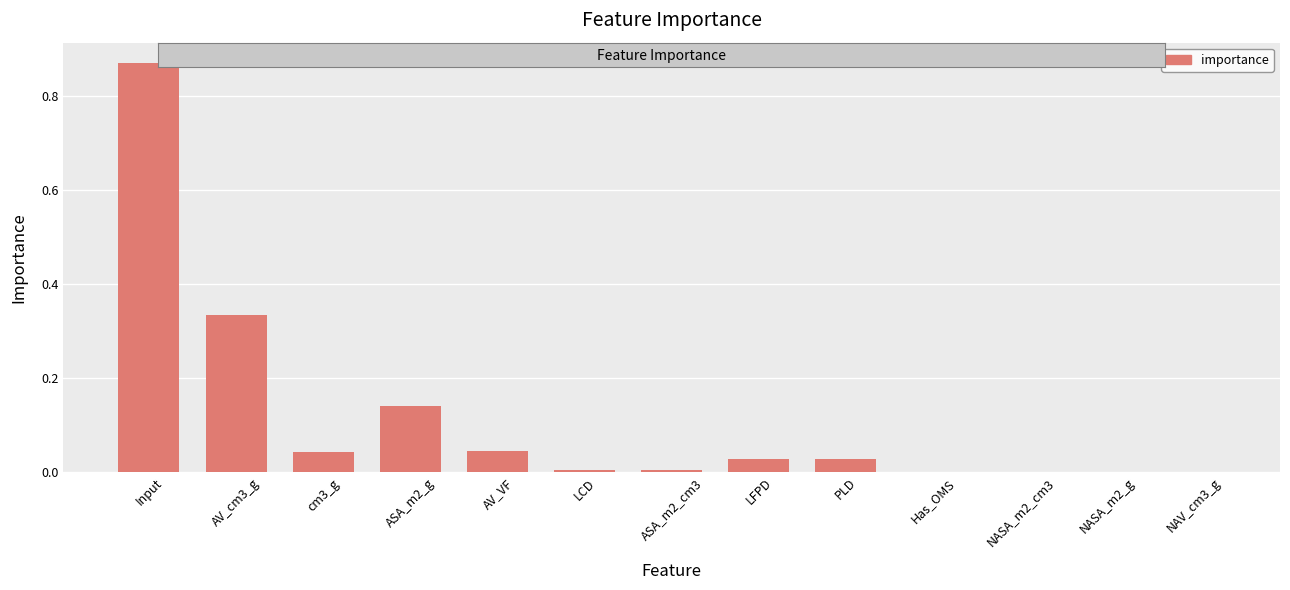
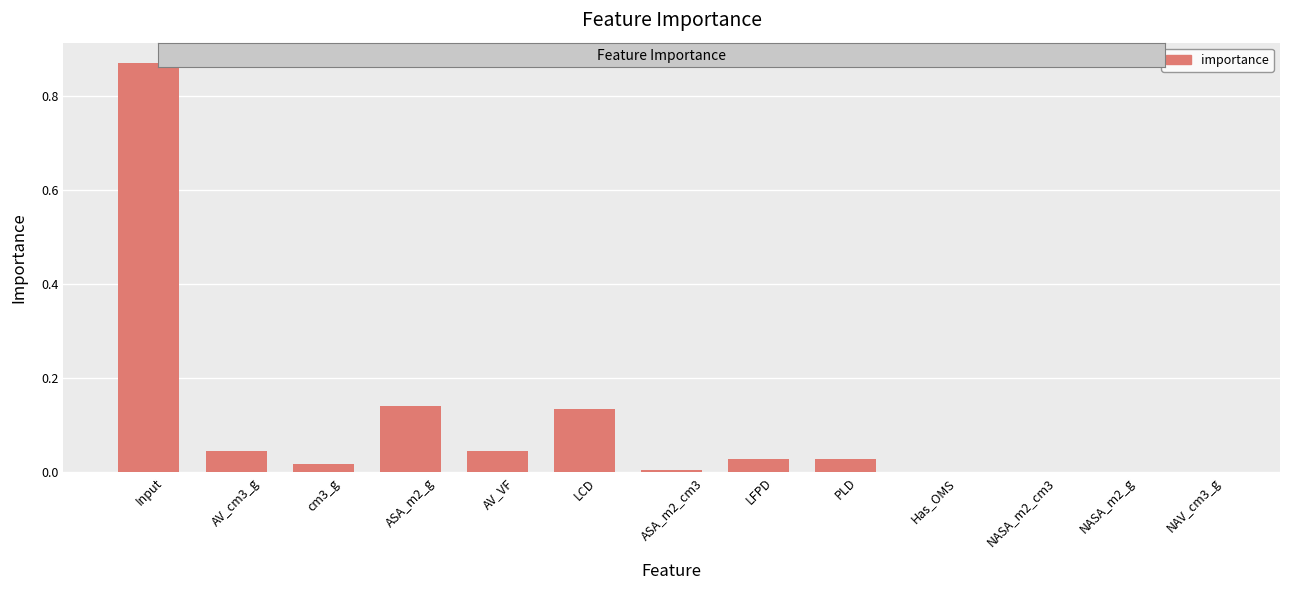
  {
    "Input": 0.87,
-   "AV_cm3_g": 0.34,
-   "cm3_g": 0.04,
+   "AV_cm3_g": 0.05,
+   "cm3_g": 0.02,
    "ASA_m2_g": 0.14,
    "AV_VF": 0.04,
-   "LCD": 0.01,
+   "LCD": 0.13,
    "LFPD": 0.03,
    "PLD": 0.03
  }
